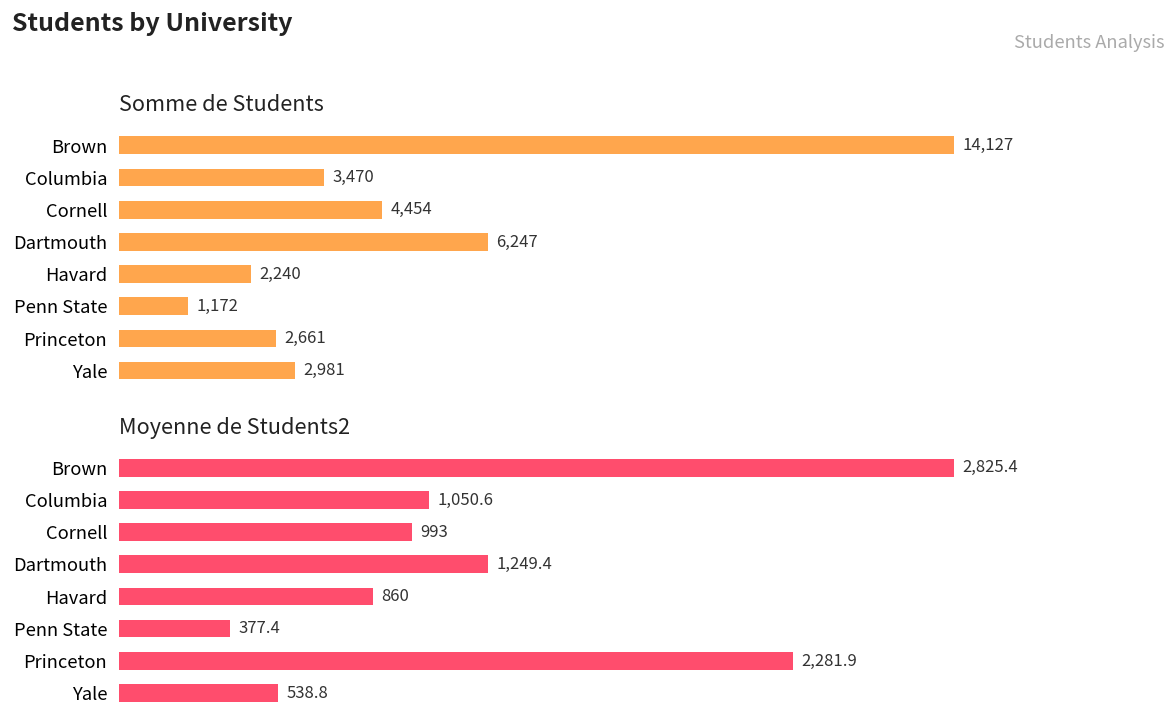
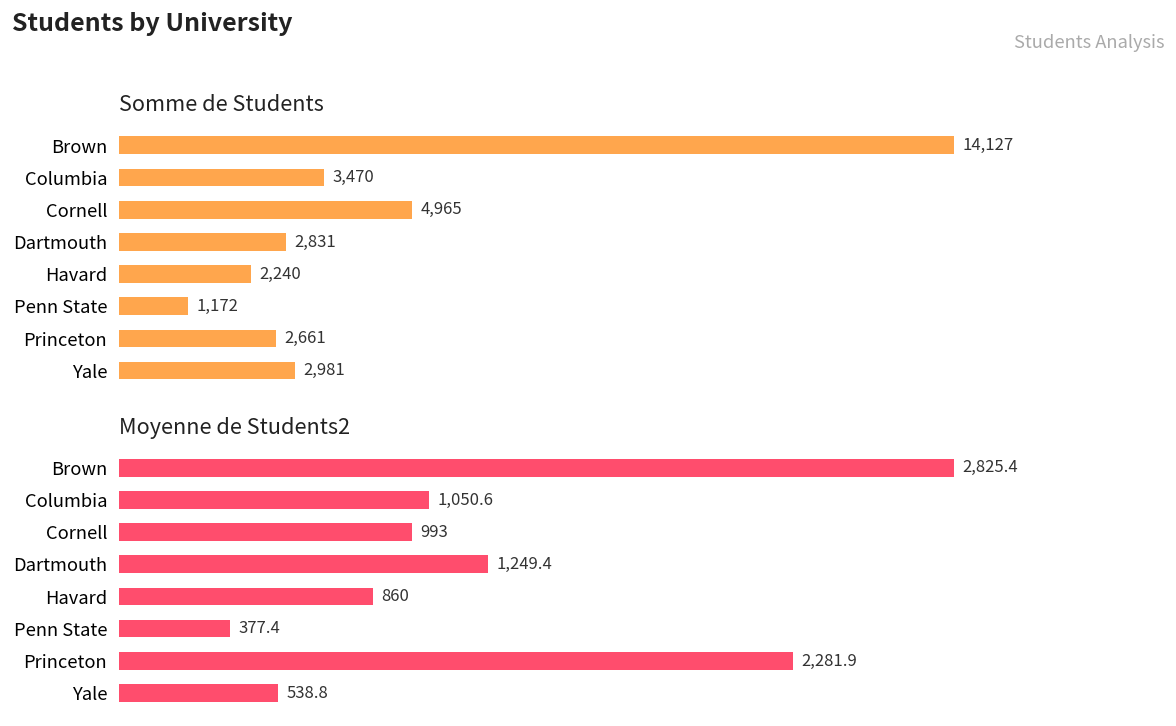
  {
    "Somme de Students": {
      "Brown": "14,127",
      "Columbia": "3,470",
-     "Cornell": "4,454",
-     "Dartmouth": "6,247",
+     "Cornell": "4,965",
+     "Dartmouth": "2,831",
      "Havard": "2,240",
      "Penn State": "1,172",
      "Princeton": "2,661",
      "Yale": "2,981"
    },
    "Moyenne de Students2": {
      "Brown": "2,825.4",
      "Columbia": "1,050.6",
      "Cornell": "993",
      "Dartmouth": "1,249.4",
      "Havard": "860",
      "Penn State": "377.4",
      "Princeton": "2,281.9",
      "Yale": "538.8"
    }
  }
